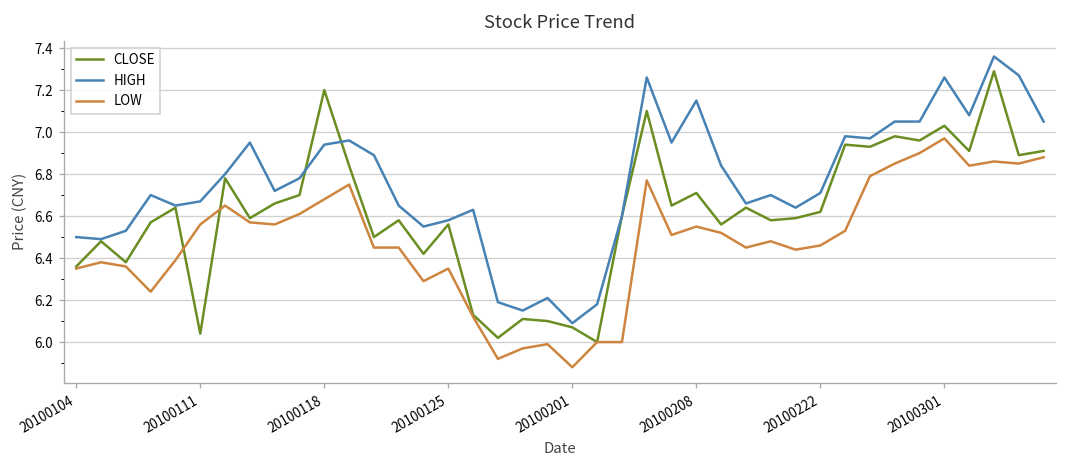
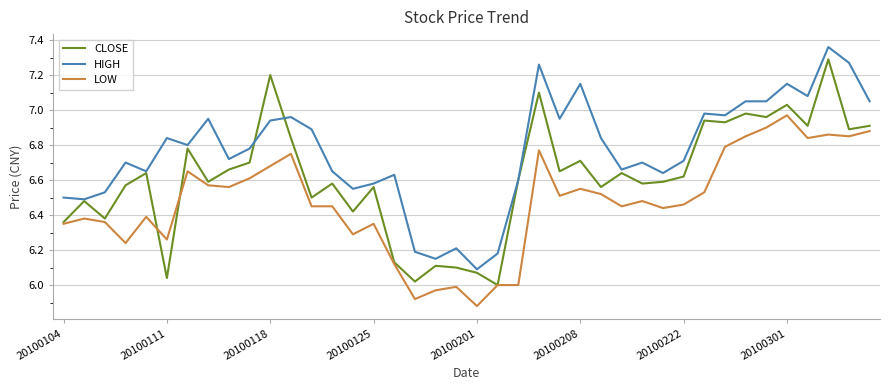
  {
    "CLOSE": {
      "20100111": 6.04,
      "20100118": 7.20,
      "20100125": 6.56,
      "20100201": 6.07,
      "20100208": 6.71,
      "20100222": 6.62,
      "20100301": 7.03
    },
    "HIGH": {
      "20100104": 6.50,
-     "20100111": 6.67,
+     "20100111": 6.84,
      "20100118": 6.94,
      "20100125": 6.58,
      "20100201": 6.09,
      "20100208": 7.15,
      "20100222": 6.71,
-     "20100301": 7.26
+     "20100301": 7.15
    },
    "LOW": {
-     "20100111": 6.56,
+     "20100111": 6.26,
      "20100118": 6.68,
      "20100125": 6.35,
      "20100201": 5.88,
      "20100208": 6.55,
      "20100222": 6.46,
      "20100301": 6.97
    }
  }
